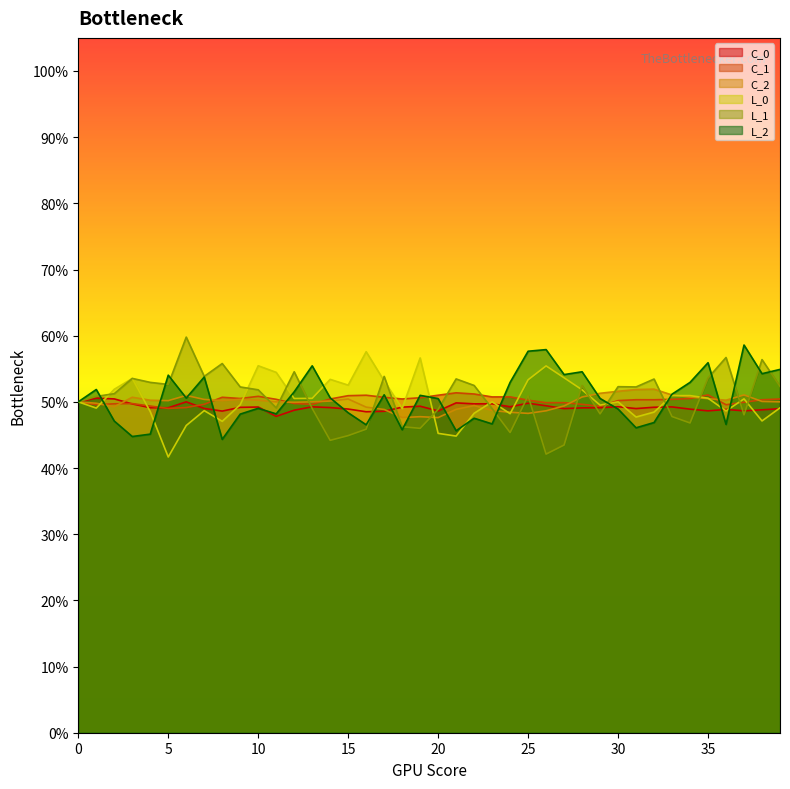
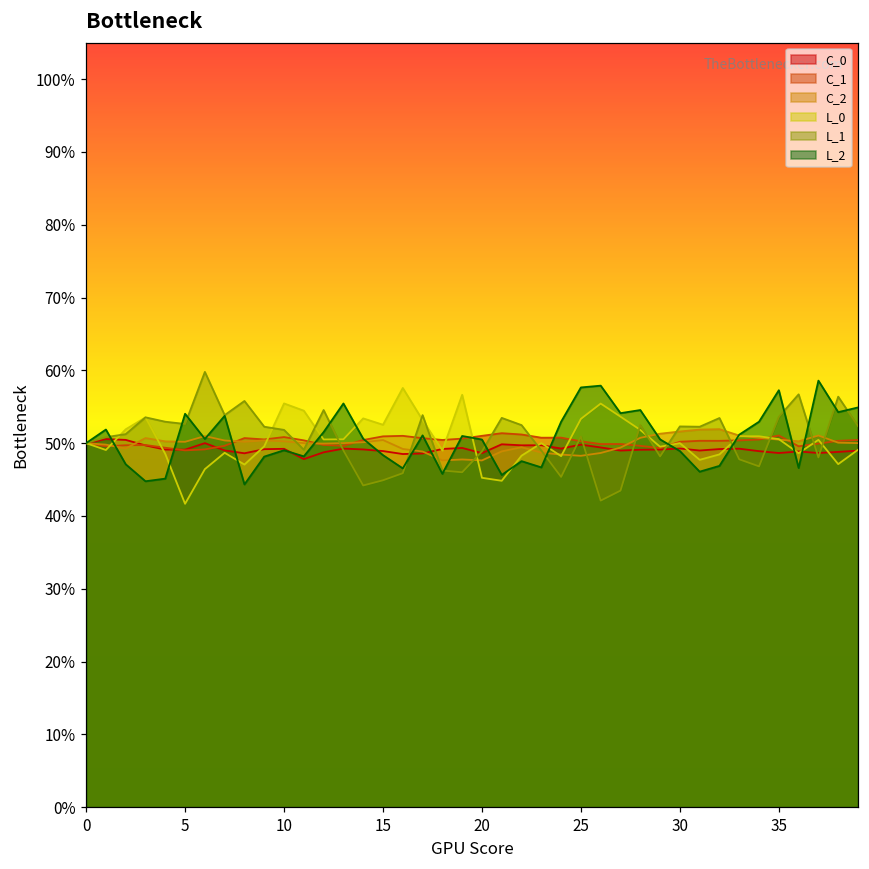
  {
    "L_2": {
      "5": "54%",
      "15": "48%",
      "20": "50%",
      "25": "58%",
-     "35": "56%"
+     "35": "57%"
    }
  }
